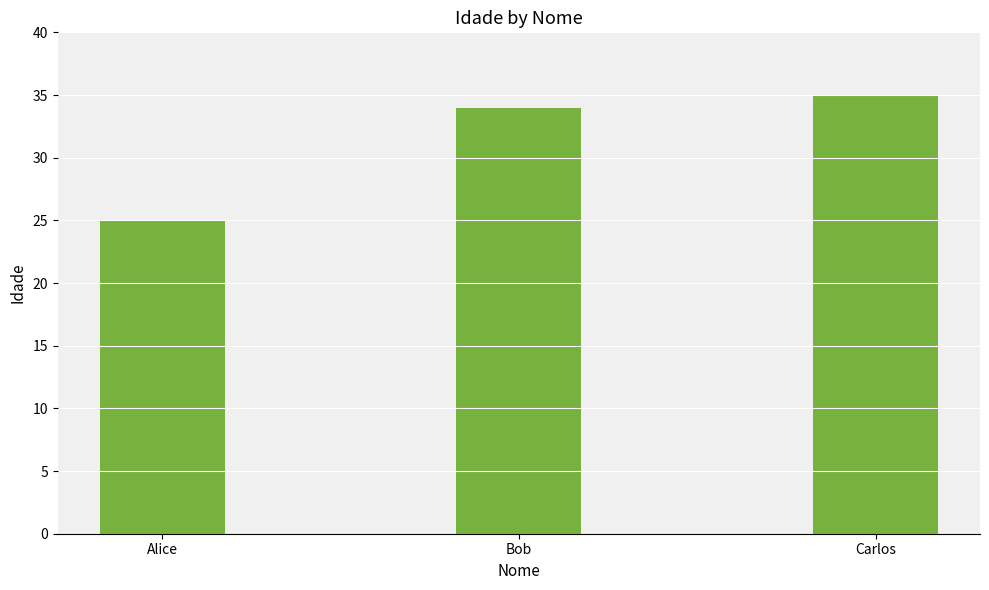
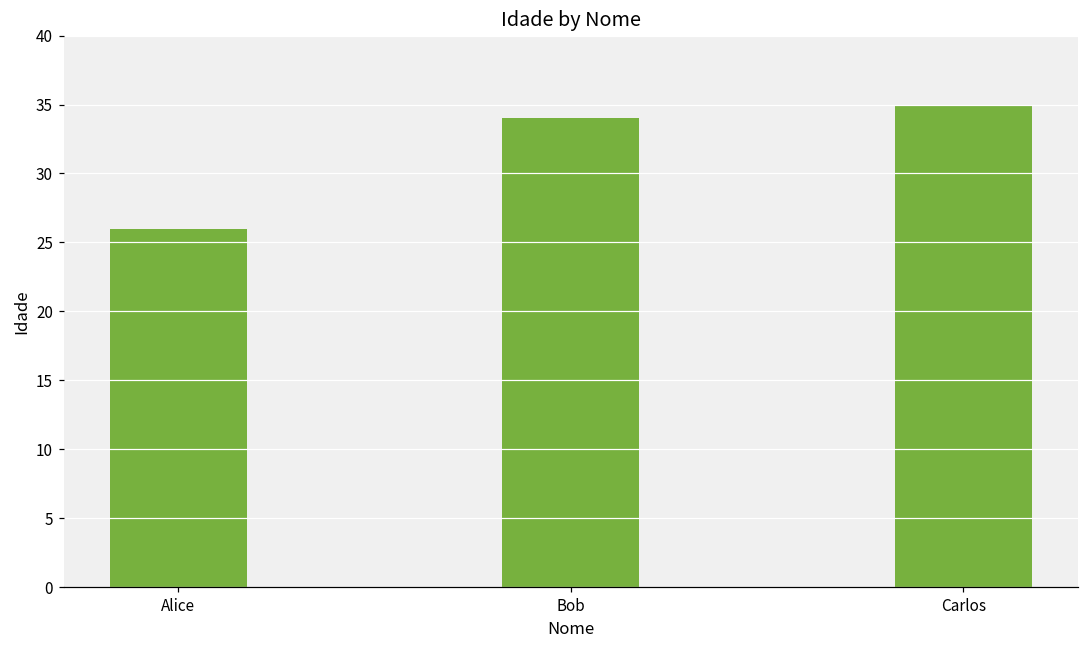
  {
-   "Alice": 25,
+   "Alice": 26,
    "Bob": 34,
    "Carlos": 35
  }
